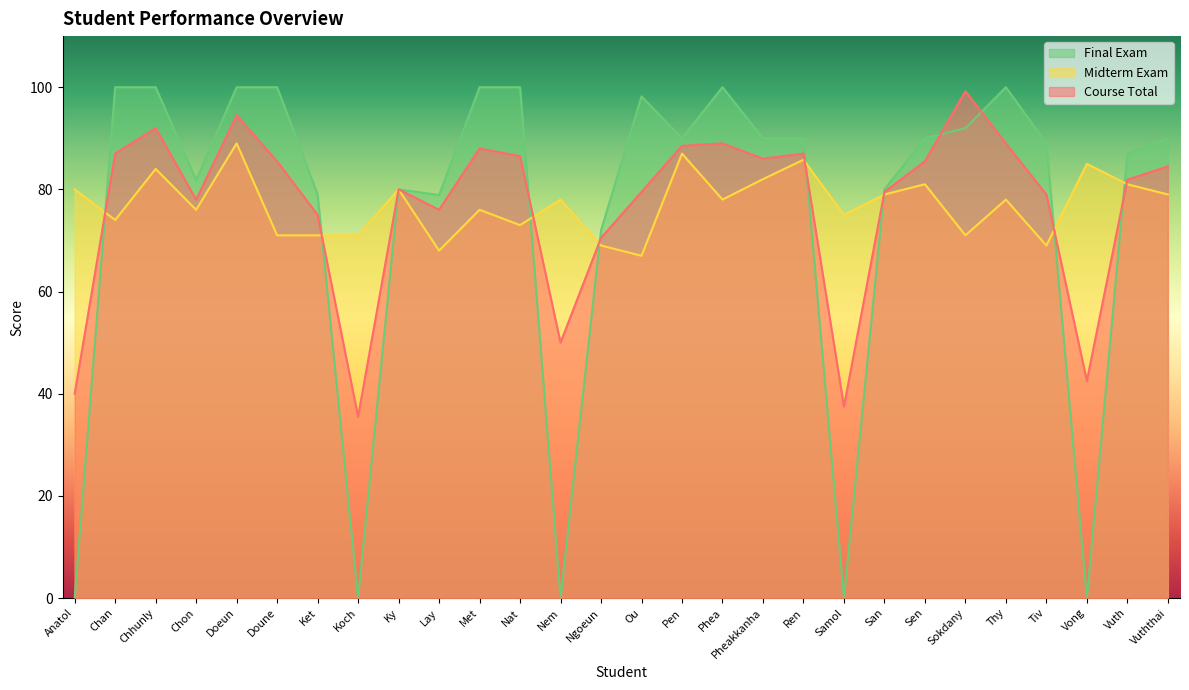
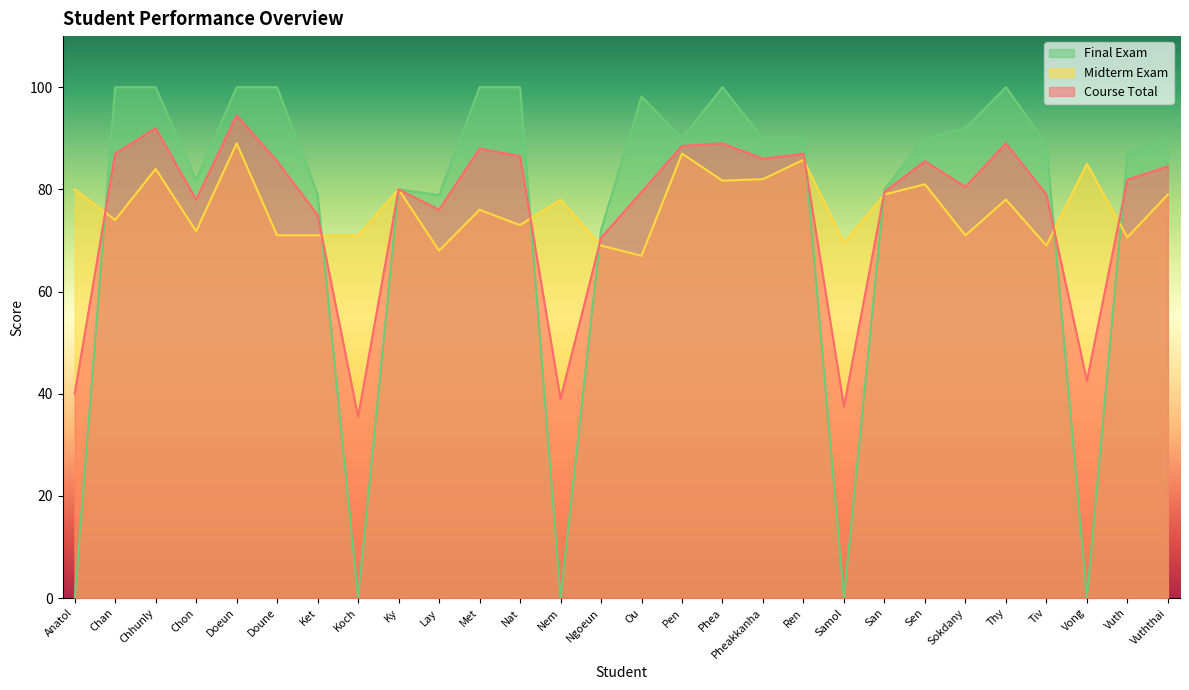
  {
    "Final Exam": {
      "Anatol": 0,
      "Chan": 100,
      "Chhunly": 100,
      "Chon": 82,
      "Doeun": 100,
      "Doune": 100,
      "Ket": 79,
      "Koch": 0,
      "Lay": 79,
      "Met": 100,
      "Nat": 100,
      "Nem": 0,
      "Ngoeun": 72,
      "Ou": 98,
      "Pen": 90,
      "Phea": 100,
      "Pheakkanha": 90,
      "Ren": 90,
      "Samol": 0,
      "Sen": 90,
      "Sokdany": 92,
      "Thy": 100,
      "Tiv": 89,
      "Vong": 0,
      "Vuth": 87,
      "Vuththai": 90
    },
    "Midterm Exam": {
      "Anatol": 80,
      "Chan": 74,
      "Chhunly": 84,
-     "Chon": 76,
+     "Chon": 72,
      "Doeun": 89,
      "Doune": 71,
      "Ket": 71,
      "Koch": 71,
      "Lay": 68,
      "Met": 76,
      "Nat": 73,
      "Nem": 78,
      "Ngoeun": 69,
      "Ou": 67,
      "Pen": 87,
-     "Phea": 78,
+     "Phea": 82,
      "Pheakkanha": 82,
      "Ren": 86,
-     "Samol": 75,
+     "Samol": 70,
      "San": 79,
      "Sen": 81,
      "Sokdany": 71,
      "Thy": 78,
      "Tiv": 69,
      "Vong": 85,
-     "Vuth": 81,
+     "Vuth": 71,
      "Vuththai": 79
    },
    "Course Total": {
      "Anatol": 40,
      "Chan": 87,
      "Chhunly": 92,
      "Chon": 78,
      "Doeun": 95,
      "Doune": 86,
      "Ket": 75,
      "Koch": 36,
      "Lay": 76,
      "Met": 88,
      "Nat": 87,
-     "Nem": 50,
+     "Nem": 39,
      "Ngoeun": 71,
      "Ou": 80,
      "Pen": 89,
      "Phea": 89,
      "Pheakkanha": 86,
      "Ren": 87,
      "Samol": 38,
      "Sen": 86,
-     "Sokdany": 99,
+     "Sokdany": 81,
      "Thy": 89,
      "Tiv": 79,
      "Vong": 43,
      "Vuth": 82,
      "Vuththai": 85
    }
  }
